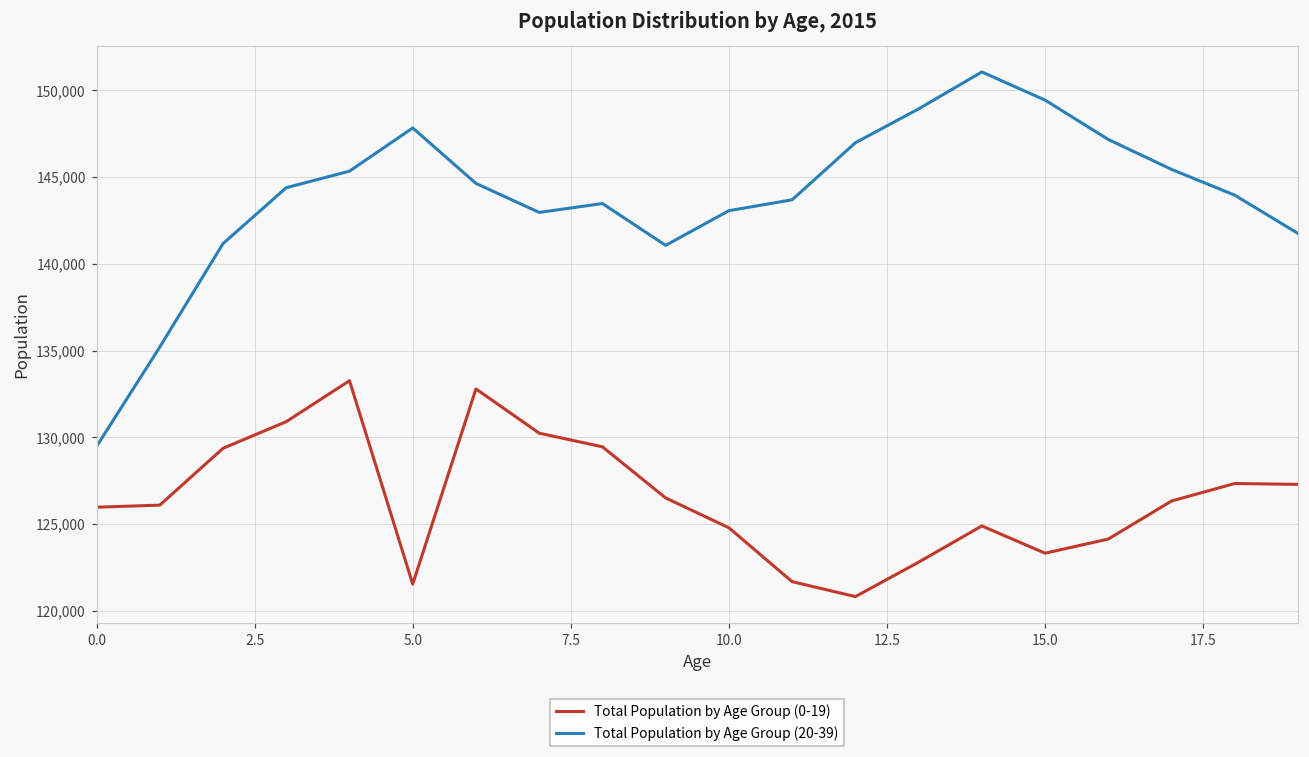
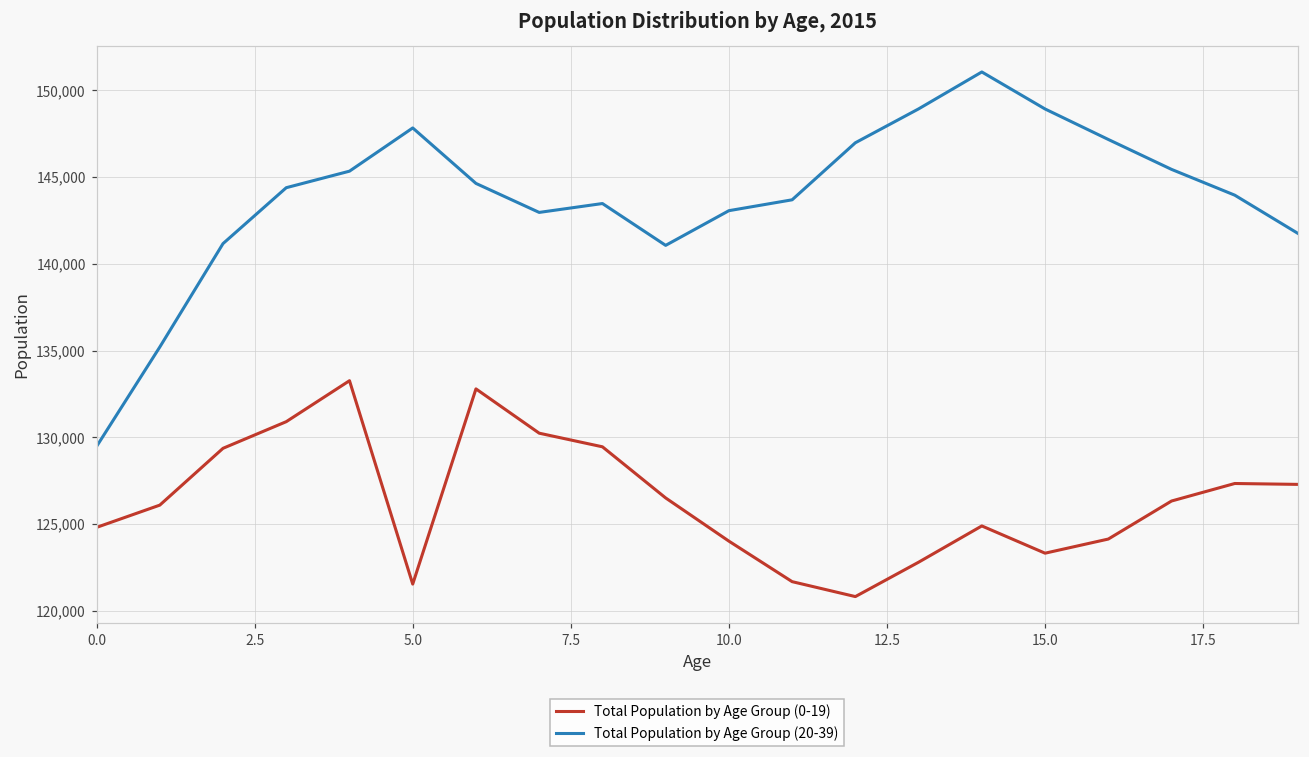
  {
    "Total Population by Age Group (0-19)": {
-     "0.0": "126,000",
+     "0.0": "124,800",
      "5.0": "121,500",
-     "10.0": "124,800",
+     "10.0": "124,000",
      "15.0": "123,300"
    },
    "Total Population by Age Group (20-39)": {
      "0.0": "129,500",
      "5.0": "147,800",
      "10.0": "143,100",
-     "15.0": "149,400"
+     "15.0": "148,900"
    }
  }
